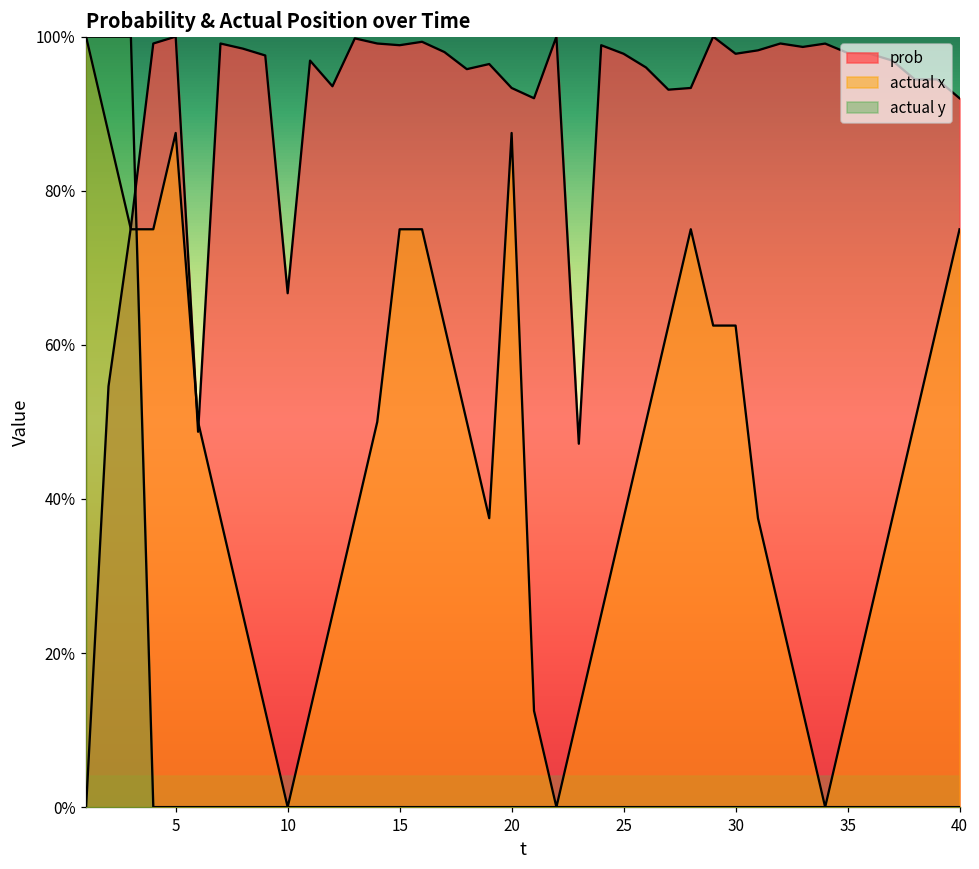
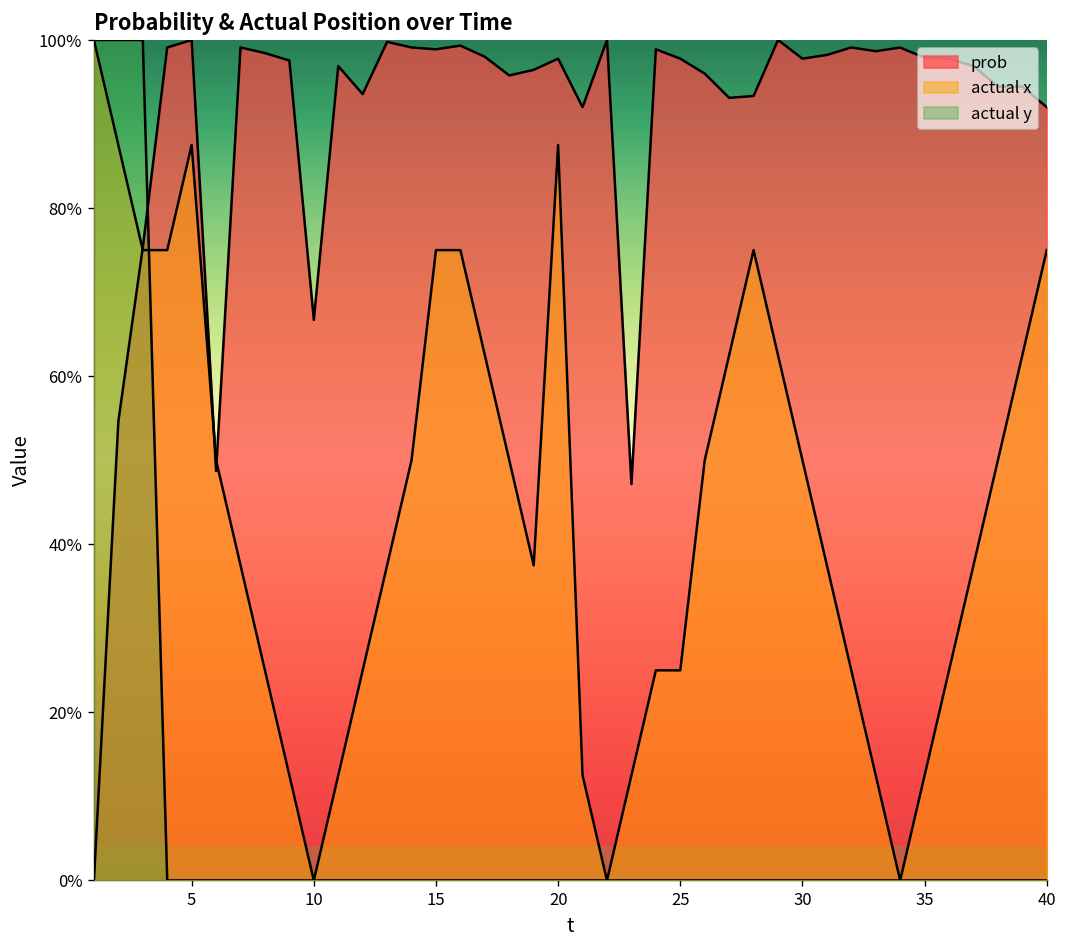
  {
    "prob": {
      "5": "100%",
      "10": "67%",
      "15": "99%",
-     "20": "93%",
+     "20": "98%",
      "25": "98%",
      "30": "98%",
      "40": "92%"
    },
    "actual x": {
      "5": "88%",
      "15": "75%",
      "20": "88%",
-     "25": "38%",
-     "30": "63%",
+     "25": "25%",
+     "30": "50%",
      "35": "13%",
      "40": "75%"
    }
  }
